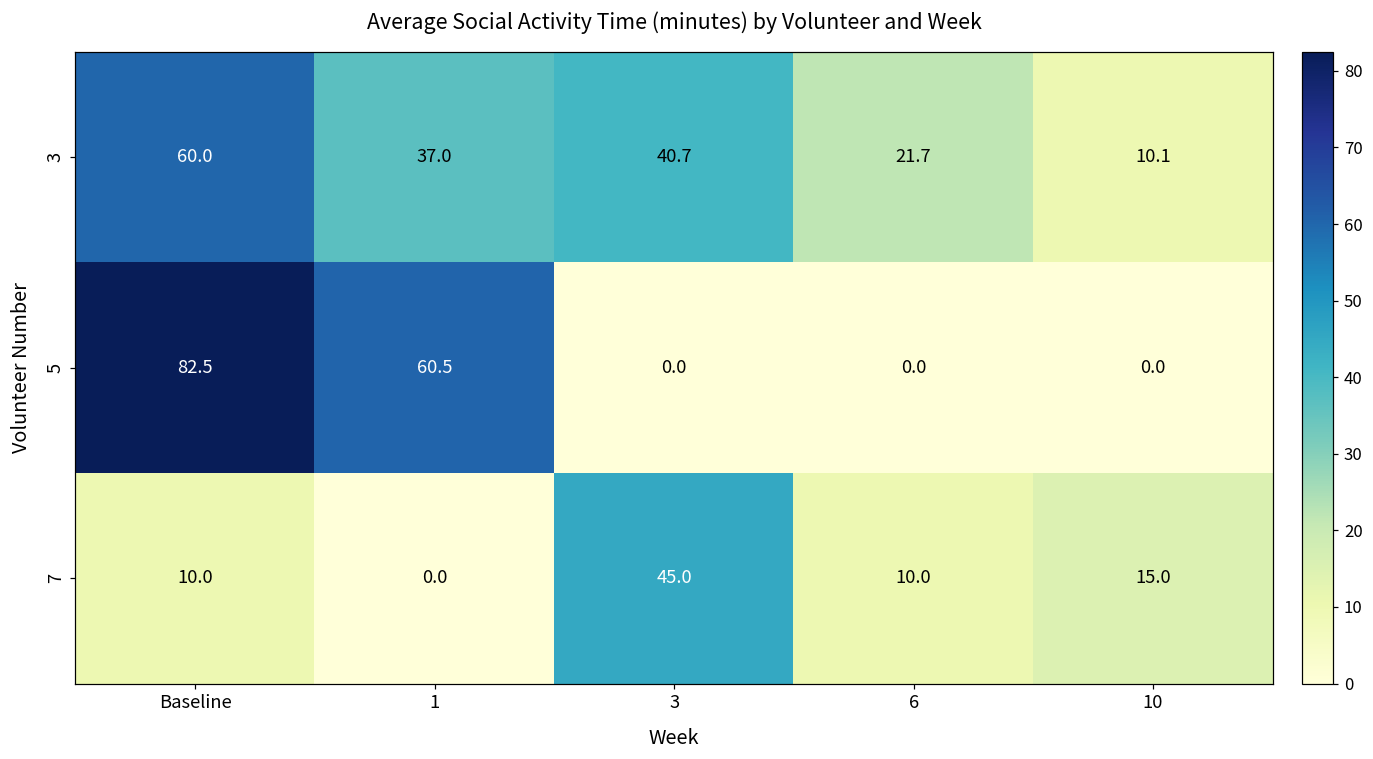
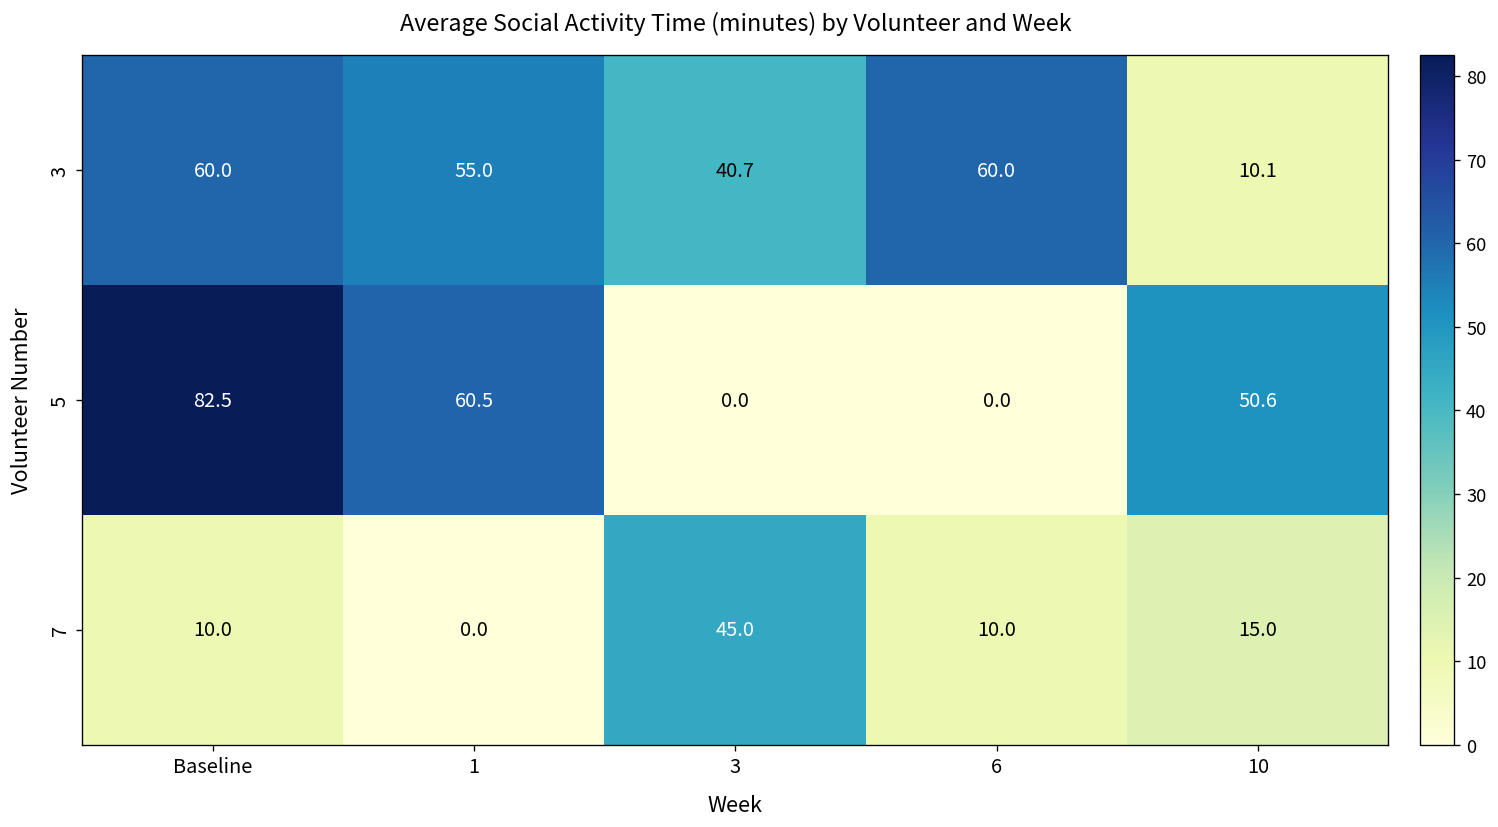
  {
    "3": {
      "Baseline": 60.0,
-     "1": 37.0,
+     "1": 55.0,
      "3": 40.7,
-     "6": 21.7,
+     "6": 60.0,
      "10": 10.1
    },
    "5": {
      "Baseline": 82.5,
      "1": 60.5,
      "3": 0.0,
      "6": 0.0,
-     "10": 0.0
+     "10": 50.6
    },
    "7": {
      "Baseline": 10.0,
      "1": 0.0,
      "3": 45.0,
      "6": 10.0,
      "10": 15.0
    }
  }
